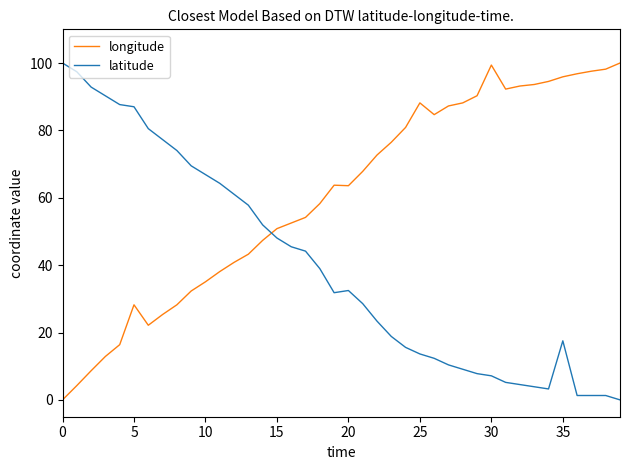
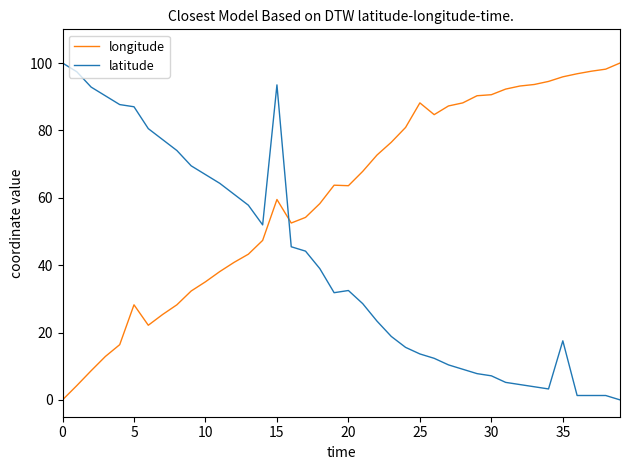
  {
    "longitude": {
      "0": 0,
      "5": 28,
      "10": 35,
-     "15": 51,
+     "15": 59,
      "20": 64,
      "25": 88,
-     "30": 99,
+     "30": 91,
      "35": 96
    },
    "latitude": {
      "0": 100,
      "5": 87,
      "10": 67,
-     "15": 48,
+     "15": 94,
      "20": 32,
      "25": 14,
      "30": 7,
      "35": 18
    }
  }
